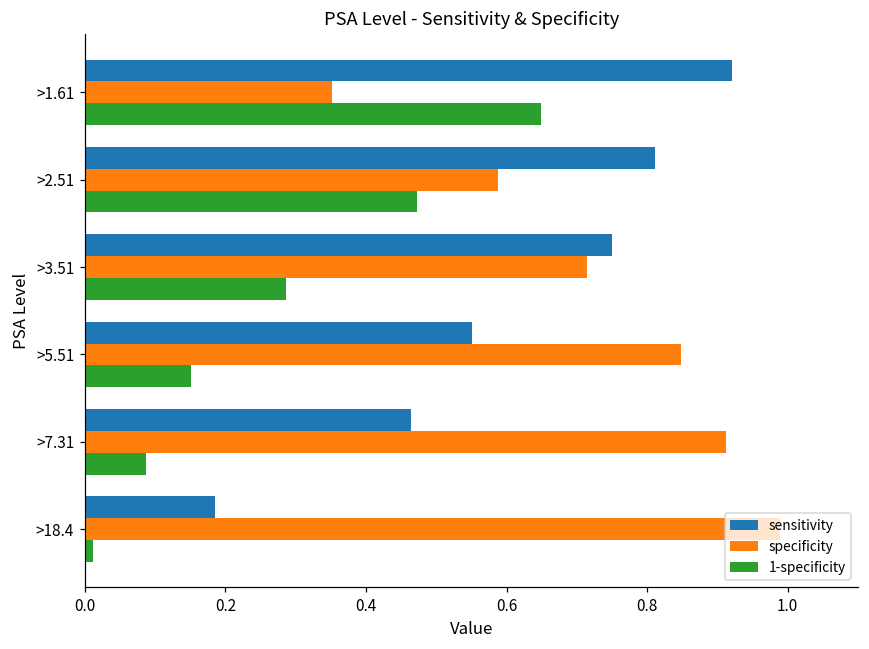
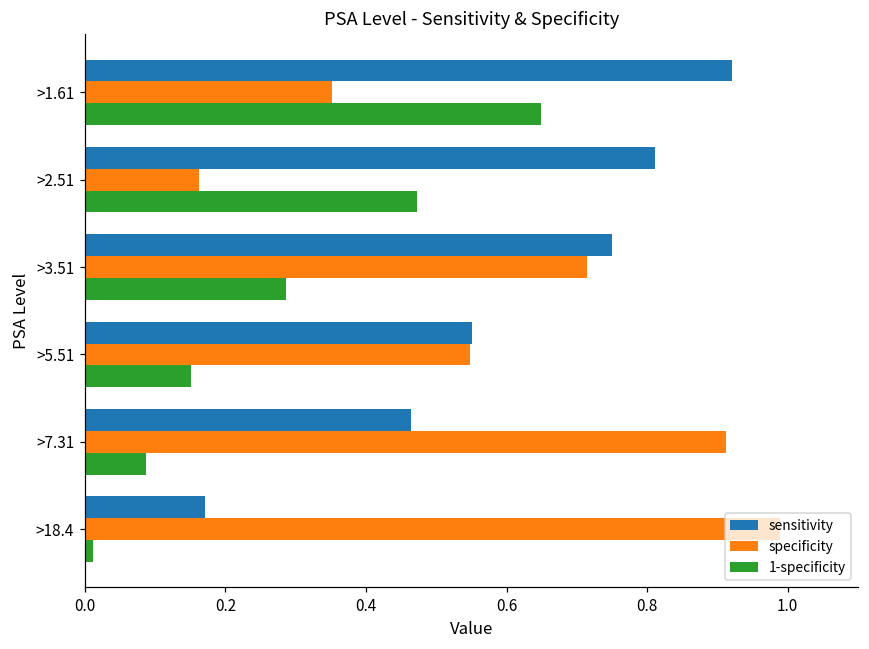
  {
    "sensitivity": {
      ">1.61": 0.92,
      ">2.51": 0.81,
      ">3.51": 0.75,
      ">5.51": 0.55,
      ">7.31": 0.46,
-     ">18.4": 0.19
+     ">18.4": 0.17
    },
    "specificity": {
      ">1.61": 0.35,
-     ">2.51": 0.59,
+     ">2.51": 0.16,
      ">3.51": 0.71,
-     ">5.51": 0.85,
+     ">5.51": 0.55,
      ">7.31": 0.91
    },
    "1-specificity": {
      ">1.61": 0.65,
      ">2.51": 0.47,
      ">3.51": 0.29,
      ">5.51": 0.15,
      ">7.31": 0.09,
      ">18.4": 0.01
    }
  }
